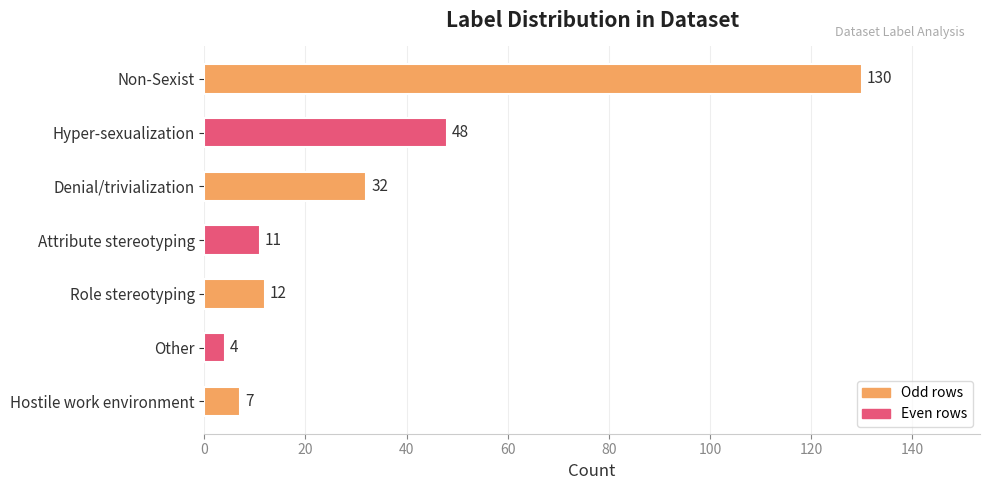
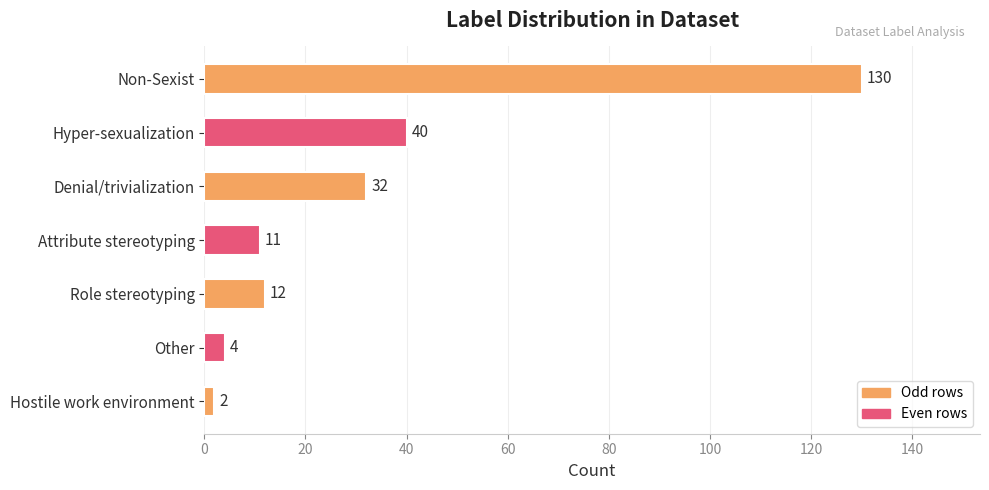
  {
    "Non-Sexist": 130,
-   "Hyper-sexualization": 48,
+   "Hyper-sexualization": 40,
    "Denial/trivialization": 32,
    "Attribute stereotyping": 11,
    "Role stereotyping": 12,
    "Other": 4,
-   "Hostile work environment": 7
+   "Hostile work environment": 2
  }
